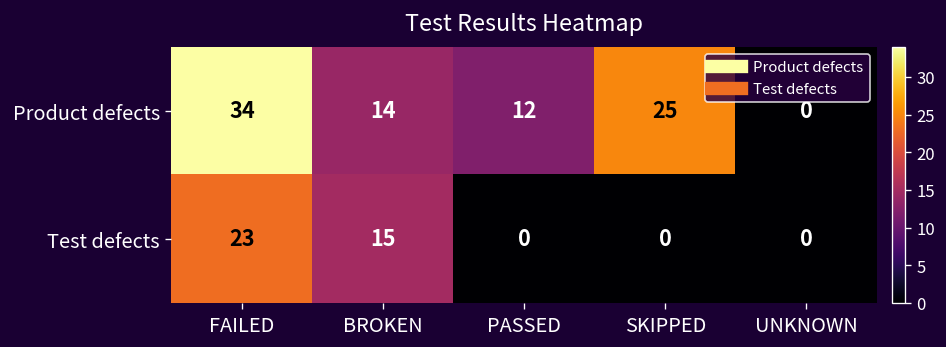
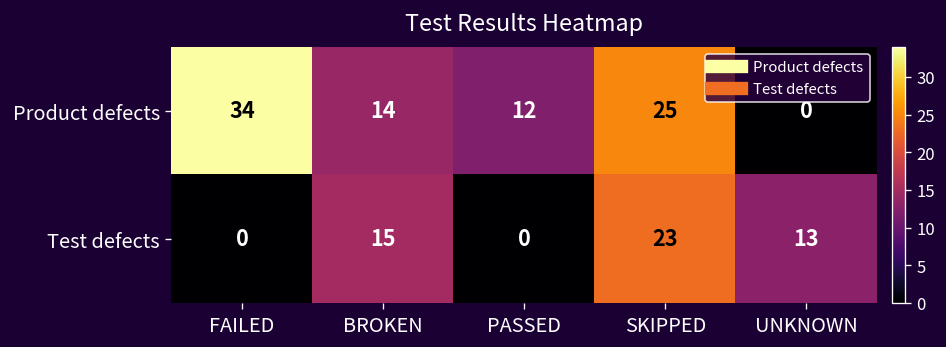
  {
    "Product defects": {
      "FAILED": 34,
      "BROKEN": 14,
      "PASSED": 12,
      "SKIPPED": 25
    },
    "Test defects": {
-     "FAILED": 23,
+     "FAILED": 0,
      "BROKEN": 15,
      "PASSED": 0,
-     "SKIPPED": 0,
-     "UNKNOWN": 0
+     "SKIPPED": 23,
+     "UNKNOWN": 13
    }
  }
